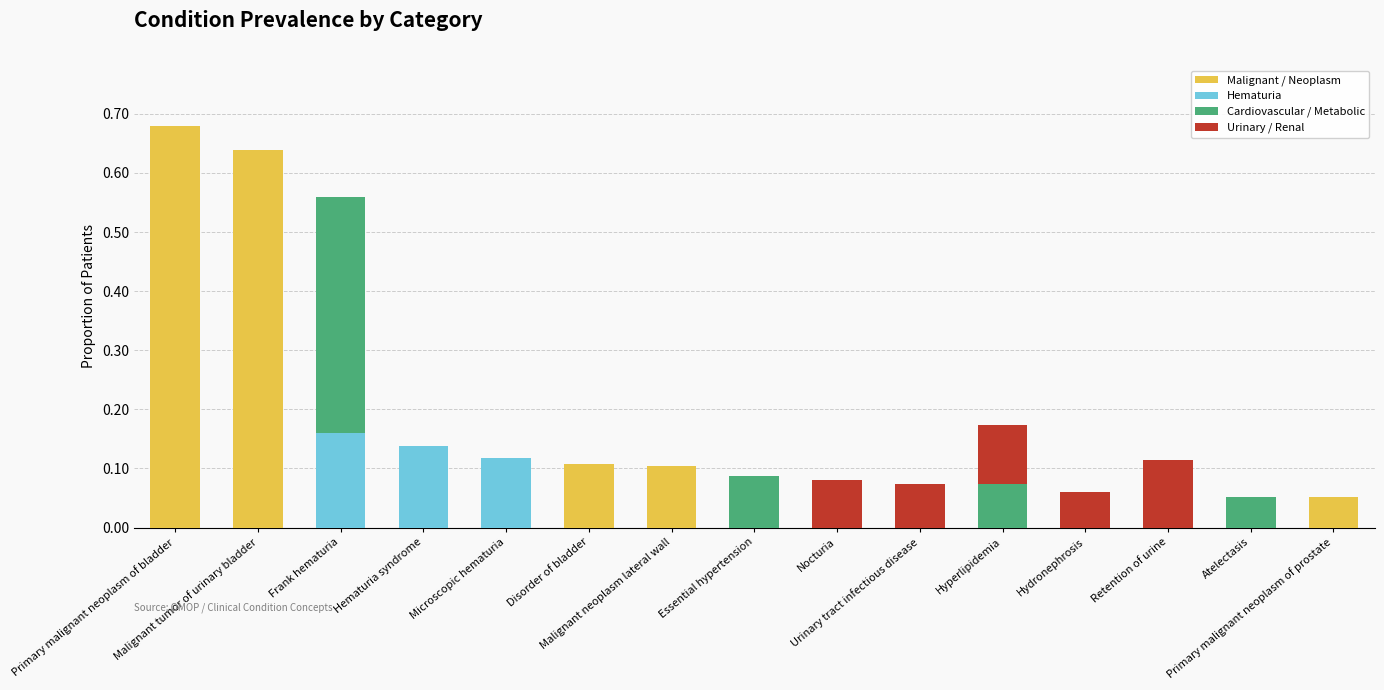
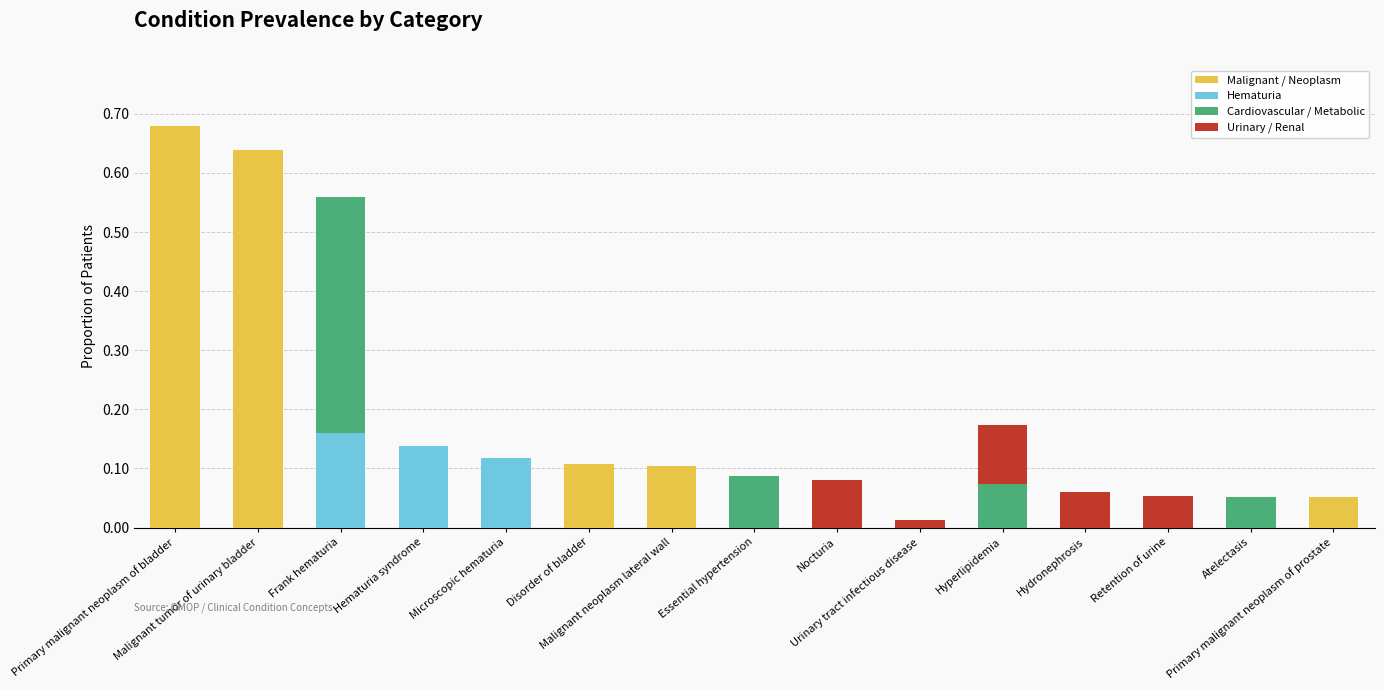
  {
    "Malignant / Neoplasm": {
      "Primary malignant neoplasm of bladder": 0.68,
      "Malignant tumor of urinary bladder": 0.64,
      "Frank hematuria": 0.00,
      "Hematuria syndrome": 0.00,
      "Microscopic hematuria": 0.00,
      "Disorder of bladder": 0.11,
      "Malignant neoplasm lateral wall": 0.10,
      "Essential hypertension": 0.00,
      "Nocturia": 0.00,
      "Urinary tract infectious disease": 0.00,
      "Hyperlipidemia": 0.00,
      "Hydronephrosis": 0.00,
      "Retention of urine": 0.00,
      "Atelectasis": 0.00,
      "Primary malignant neoplasm of prostate": 0.05
    },
    "Cardiovascular / Metabolic": {
      "Primary malignant neoplasm of bladder": 0.00,
      "Malignant tumor of urinary bladder": 0.00,
      "Frank hematuria": 0.40,
      "Hematuria syndrome": 0.00,
      "Microscopic hematuria": 0.00,
      "Disorder of bladder": 0.00,
      "Malignant neoplasm lateral wall": 0.00,
      "Essential hypertension": 0.09,
      "Nocturia": 0.00,
      "Urinary tract infectious disease": 0.00,
      "Hyperlipidemia": 0.07,
      "Hydronephrosis": 0.00,
      "Retention of urine": 0.00,
      "Atelectasis": 0.05,
      "Primary malignant neoplasm of prostate": 0.00
    },
    "Urinary / Renal": {
      "Primary malignant neoplasm of bladder": 0.00,
      "Malignant tumor of urinary bladder": 0.00,
      "Frank hematuria": 0.00,
      "Hematuria syndrome": 0.00,
      "Microscopic hematuria": 0.00,
      "Disorder of bladder": 0.00,
      "Malignant neoplasm lateral wall": 0.00,
      "Essential hypertension": 0.00,
      "Nocturia": 0.08,
-     "Urinary tract infectious disease": 0.07,
+     "Urinary tract infectious disease": 0.01,
      "Hyperlipidemia": 0.10,
      "Hydronephrosis": 0.06,
-     "Retention of urine": 0.11,
+     "Retention of urine": 0.05,
      "Atelectasis": 0.00,
      "Primary malignant neoplasm of prostate": 0.00
    }
  }
